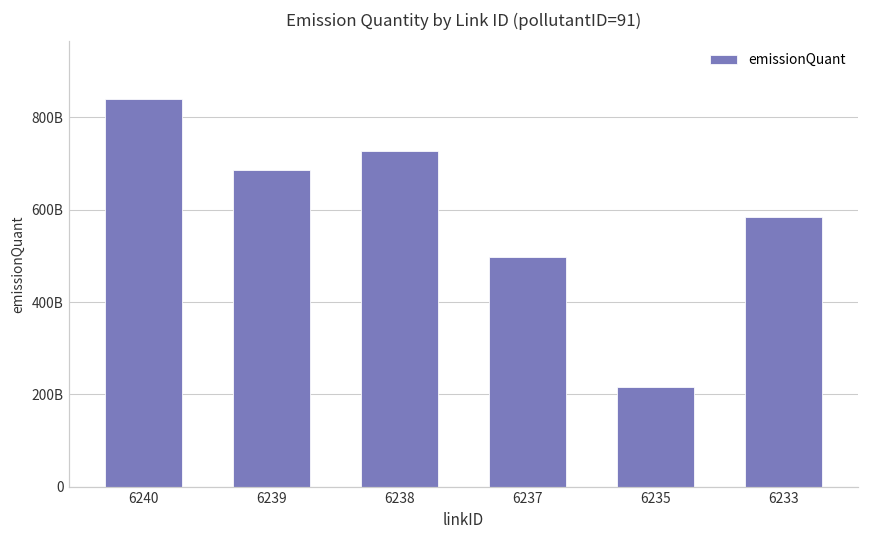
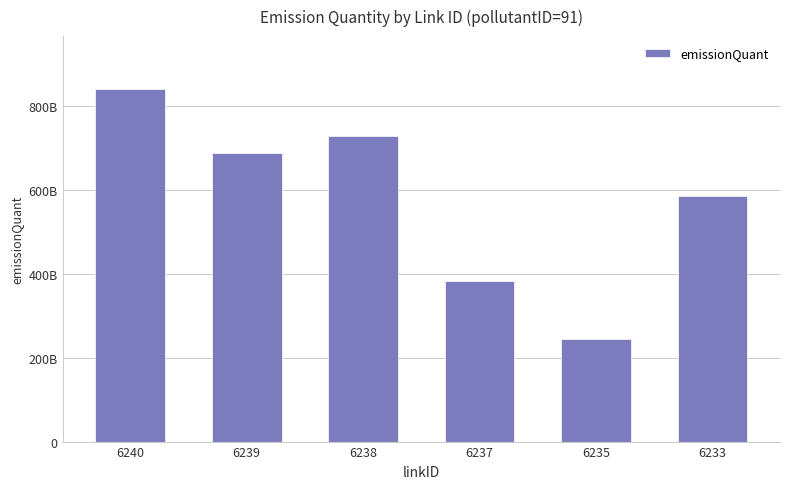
  {
    "6240": 840000000000,
    "6239": 690000000000,
    "6238": 730000000000,
-   "6237": 500000000000,
-   "6235": 220000000000,
+   "6237": 380000000000,
+   "6235": 240000000000,
    "6233": 590000000000
  }
